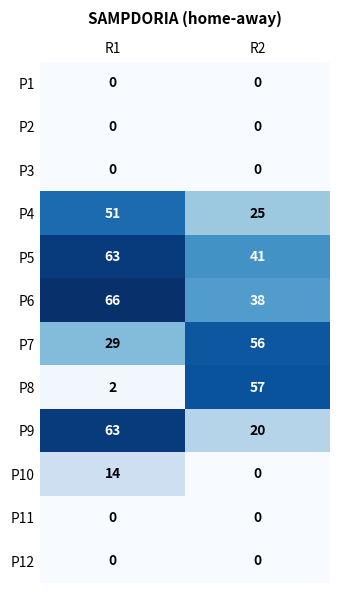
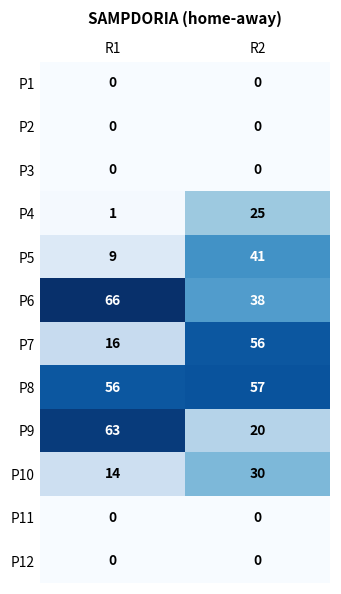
  {
    "P1": {
      "R1": 0,
      "R2": 0
    },
    "P2": {
      "R1": 0,
      "R2": 0
    },
    "P3": {
      "R1": 0,
      "R2": 0
    },
    "P4": {
-     "R1": 51,
+     "R1": 1,
      "R2": 25
    },
    "P5": {
-     "R1": 63,
+     "R1": 9,
      "R2": 41
    },
    "P6": {
      "R1": 66,
      "R2": 38
    },
    "P7": {
-     "R1": 29,
+     "R1": 16,
      "R2": 56
    },
    "P8": {
-     "R1": 2,
+     "R1": 56,
      "R2": 57
    },
    "P9": {
      "R1": 63,
      "R2": 20
    },
    "P10": {
      "R1": 14,
-     "R2": 0
+     "R2": 30
    },
    "P11": {
      "R1": 0,
      "R2": 0
    },
    "P12": {
      "R1": 0,
      "R2": 0
    }
  }
